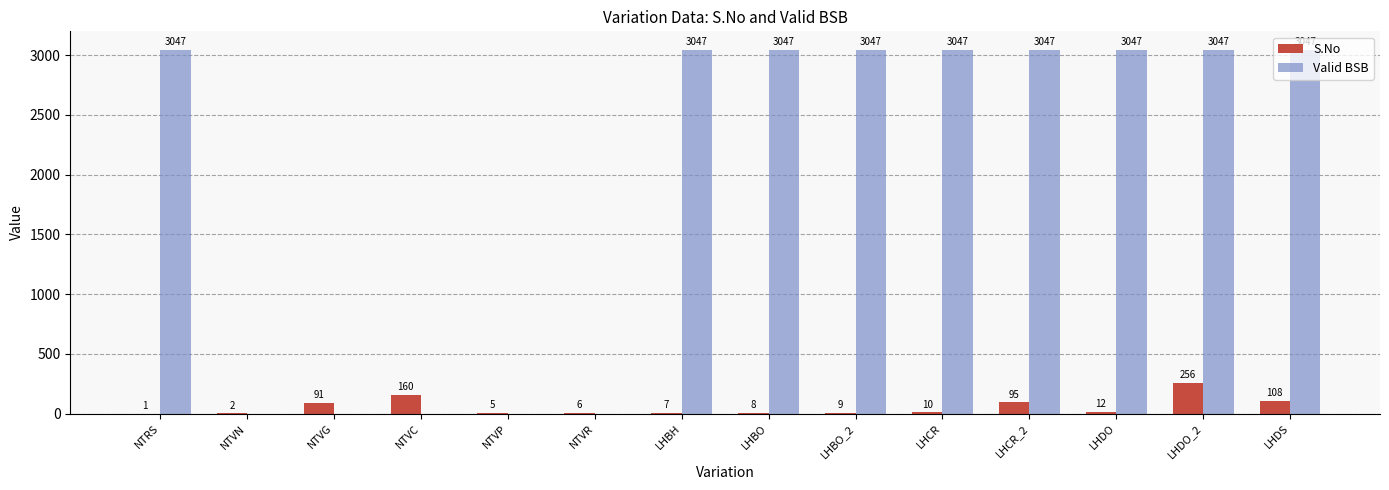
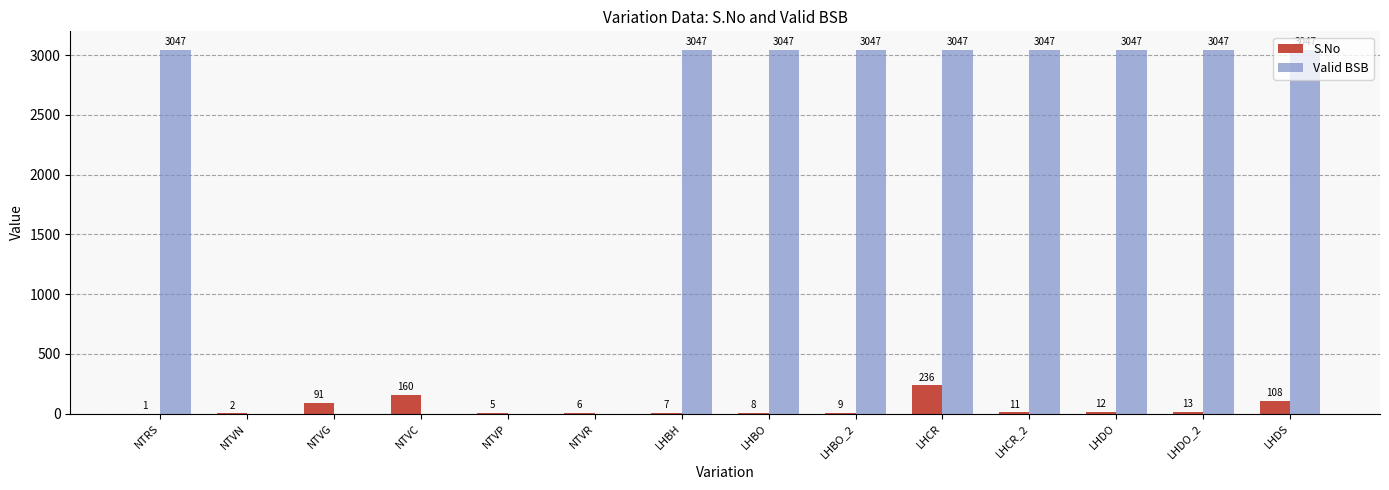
  {
    "S.No": {
      "NTRS": 1,
      "NTVN": 2,
      "NTVG": 91,
      "NTVC": 160,
      "NTVP": 5,
      "NTVR": 6,
      "LHBH": 7,
      "LHBO": 8,
      "LHBO_2": 9,
-     "LHCR": 10,
-     "LHCR_2": 95,
+     "LHCR": 236,
+     "LHCR_2": 11,
      "LHDO": 12,
-     "LHDO_2": 256,
+     "LHDO_2": 13,
      "LHDS": 108
    },
    "Valid BSB": {
      "NTRS": 3047,
      "LHBH": 3047,
      "LHBO": 3047,
      "LHBO_2": 3047,
      "LHCR": 3047,
      "LHCR_2": 3047,
      "LHDO": 3047,
      "LHDO_2": 3047
    }
  }
